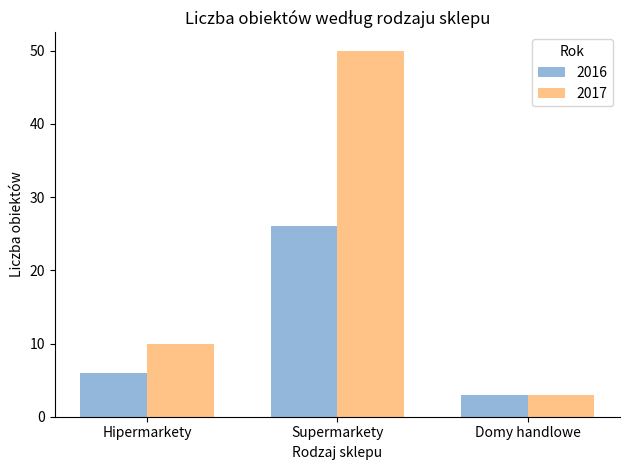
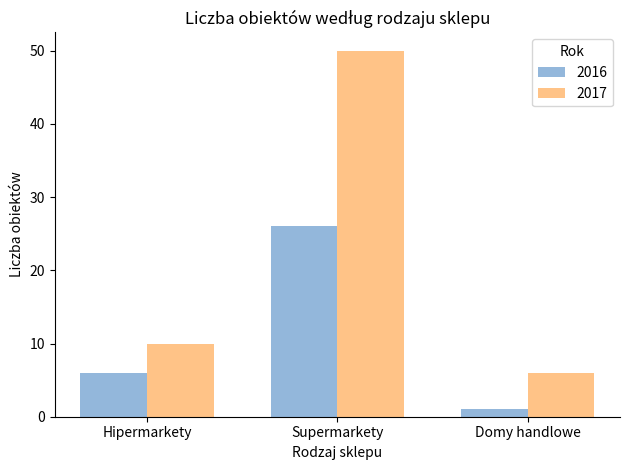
  {
    "2016": {
      "Hipermarkety": 6,
      "Supermarkety": 26,
-     "Domy handlowe": 3
+     "Domy handlowe": 1
    },
    "2017": {
      "Hipermarkety": 10,
      "Supermarkety": 50,
-     "Domy handlowe": 3
+     "Domy handlowe": 6
    }
  }
